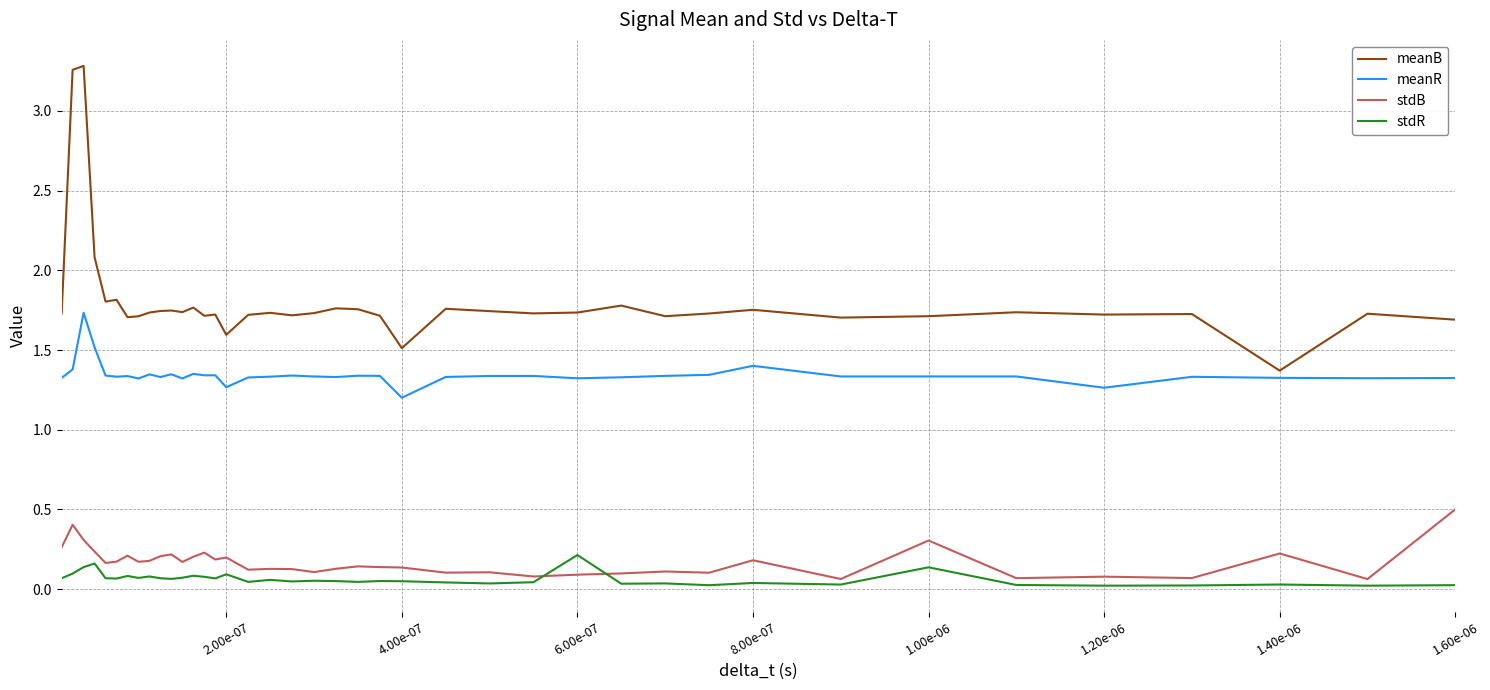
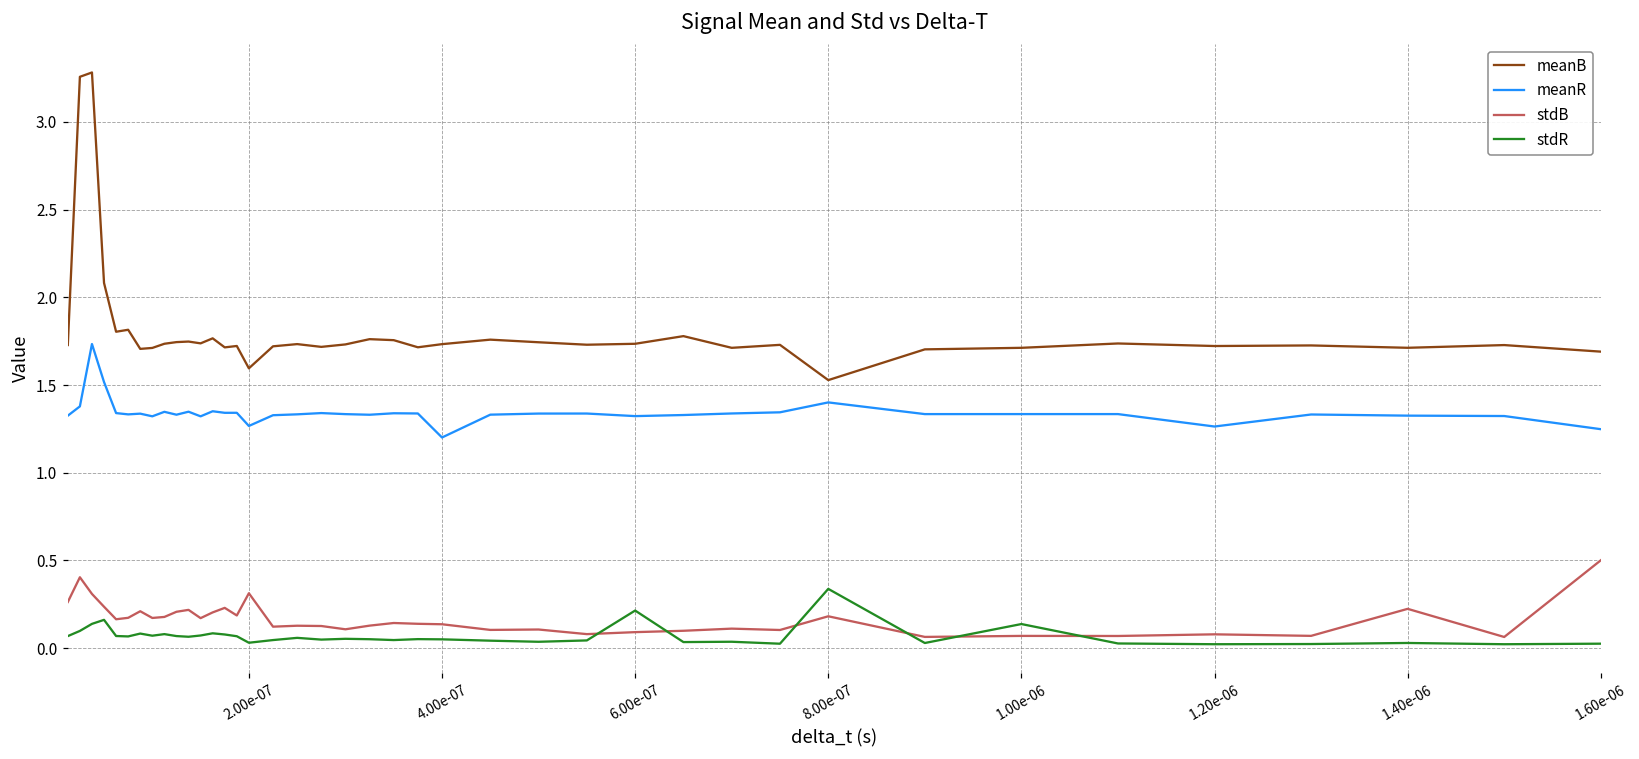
  {
    "meanB": {
      "2.00e-07": 1.60,
-     "4.00e-07": 1.51,
+     "4.00e-07": 1.73,
      "6.00e-07": 1.74,
-     "8.00e-07": 1.75,
+     "8.00e-07": 1.53,
      "1.00e-06": 1.71,
      "1.20e-06": 1.72,
-     "1.40e-06": 1.37,
+     "1.40e-06": 1.71,
      "1.60e-06": 1.69
    },
    "meanR": {
      "2.00e-07": 1.27,
      "4.00e-07": 1.20,
      "6.00e-07": 1.32,
      "8.00e-07": 1.40,
      "1.00e-06": 1.33,
      "1.20e-06": 1.26,
      "1.40e-06": 1.33,
-     "1.60e-06": 1.32
+     "1.60e-06": 1.25
    },
    "stdB": {
-     "2.00e-07": 0.20,
+     "2.00e-07": 0.31,
      "4.00e-07": 0.14,
      "6.00e-07": 0.09,
      "8.00e-07": 0.18,
-     "1.00e-06": 0.31,
+     "1.00e-06": 0.07,
      "1.20e-06": 0.08,
      "1.40e-06": 0.22,
      "1.60e-06": 0.50
    },
    "stdR": {
-     "2.00e-07": 0.09,
+     "2.00e-07": 0.03,
      "4.00e-07": 0.05,
      "6.00e-07": 0.21,
-     "8.00e-07": 0.04,
+     "8.00e-07": 0.34,
      "1.00e-06": 0.14,
      "1.20e-06": 0.02,
      "1.40e-06": 0.03,
      "1.60e-06": 0.03
    }
  }
